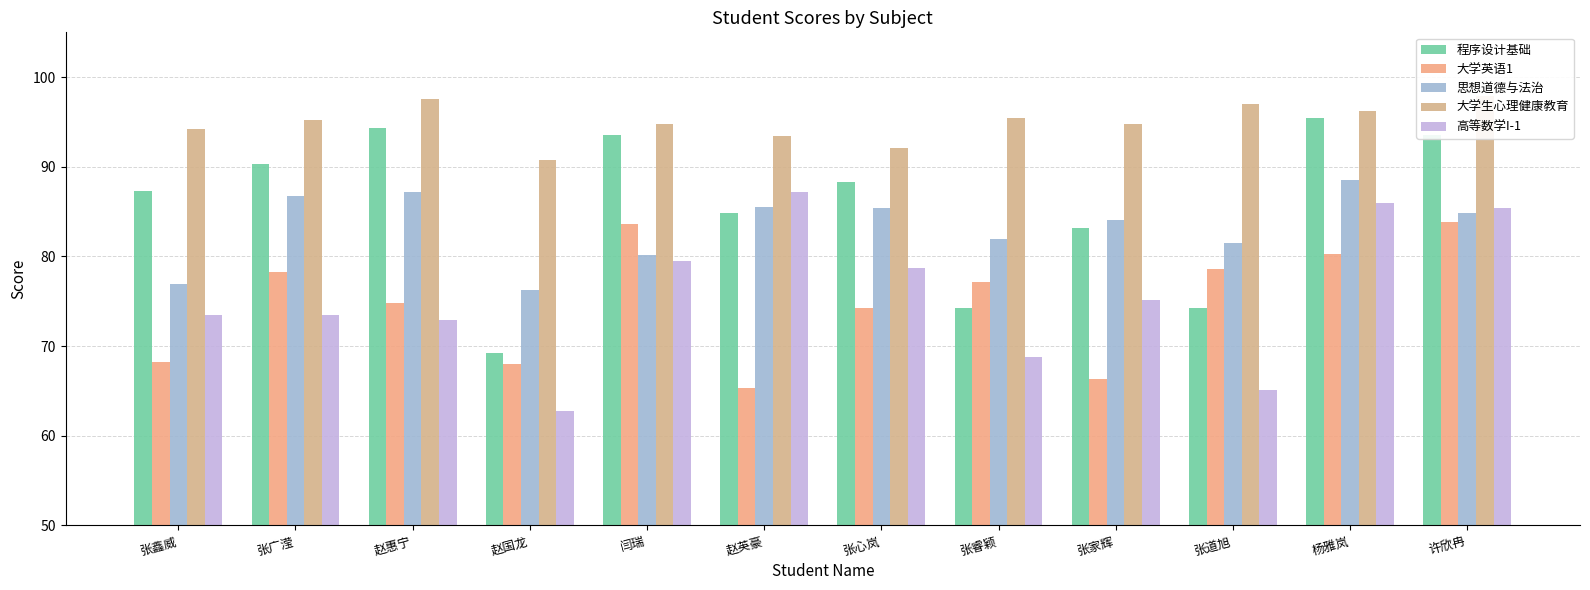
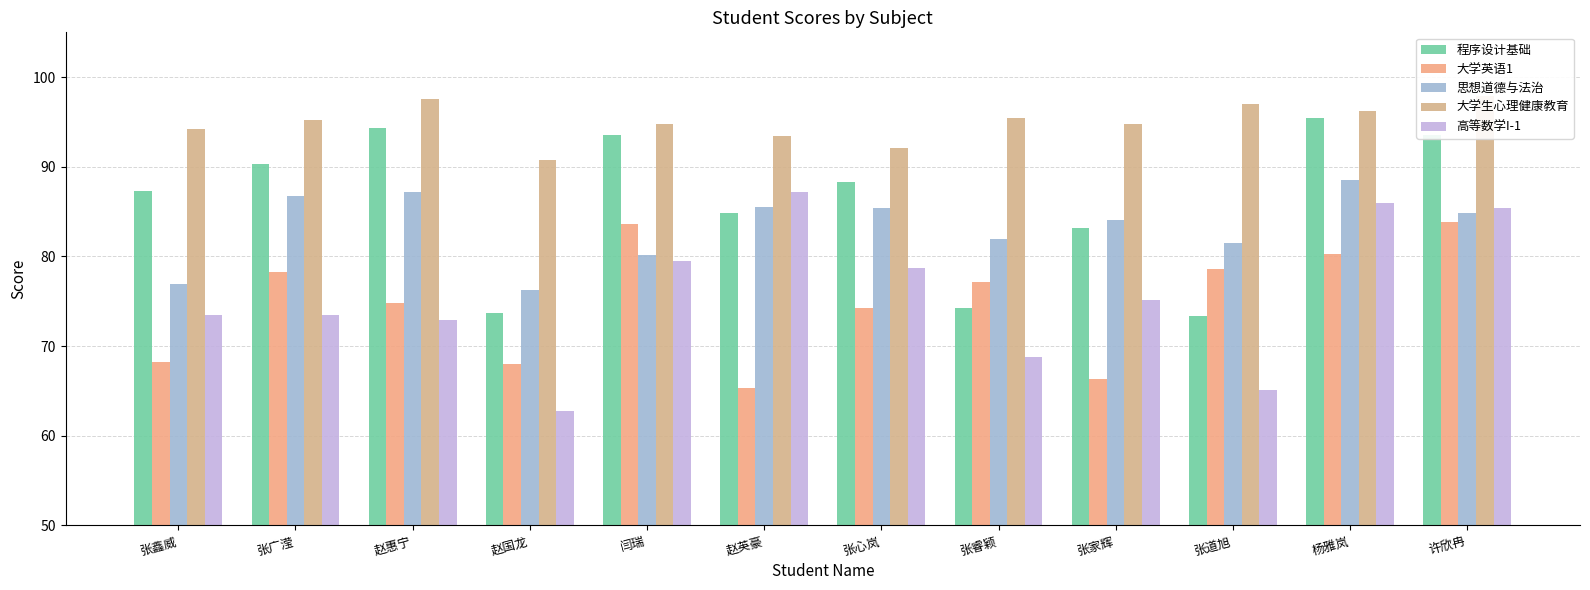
  {
    "程序设计基础": {
      "张鑫威": 87,
      "张广滢": 90,
      "赵惠宁": 94,
-     "赵国龙": 69,
+     "赵国龙": 74,
      "闫瑞": 94,
      "赵英豪": 85,
      "张心岚": 88,
      "张睿颖": 74,
      "张家辉": 83,
-     "张道旭": 74,
+     "张道旭": 73,
      "杨雅岚": 95
    }
  }
